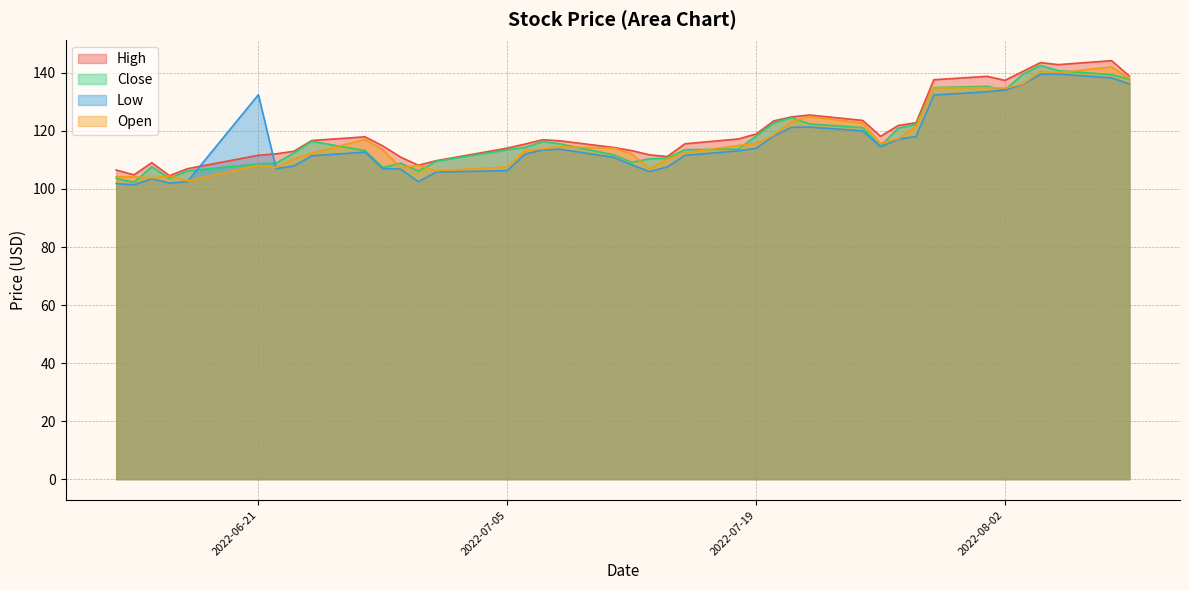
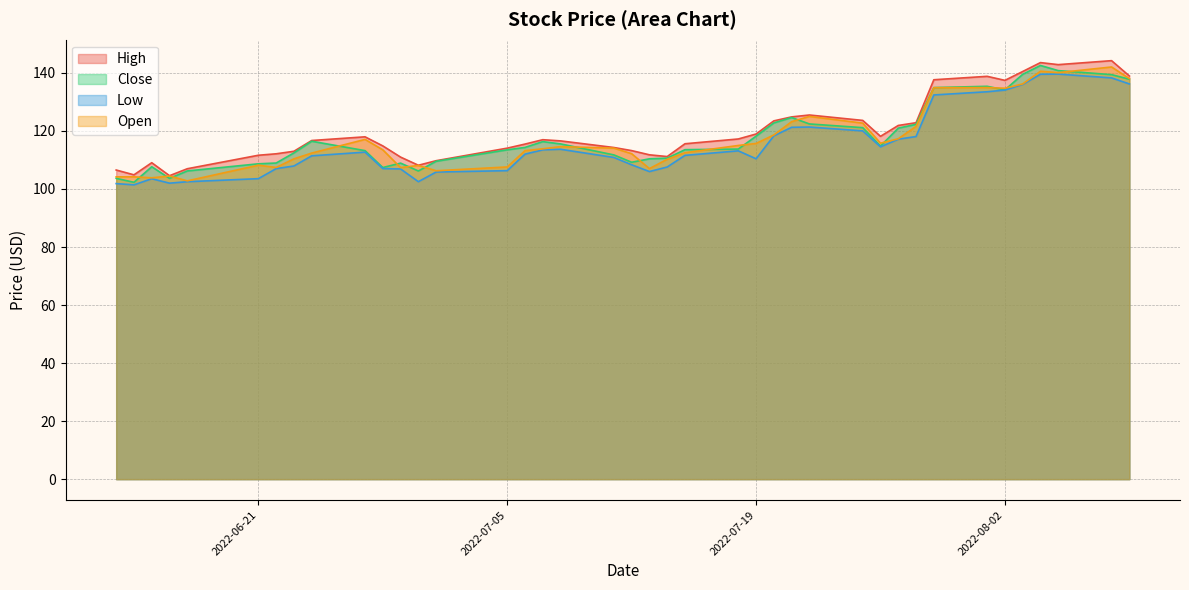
  {
    "Low": {
-     "2022-06-21": 132,
+     "2022-06-21": 104,
      "2022-07-05": 106,
-     "2022-07-19": 114
+     "2022-07-19": 110
    }
  }
